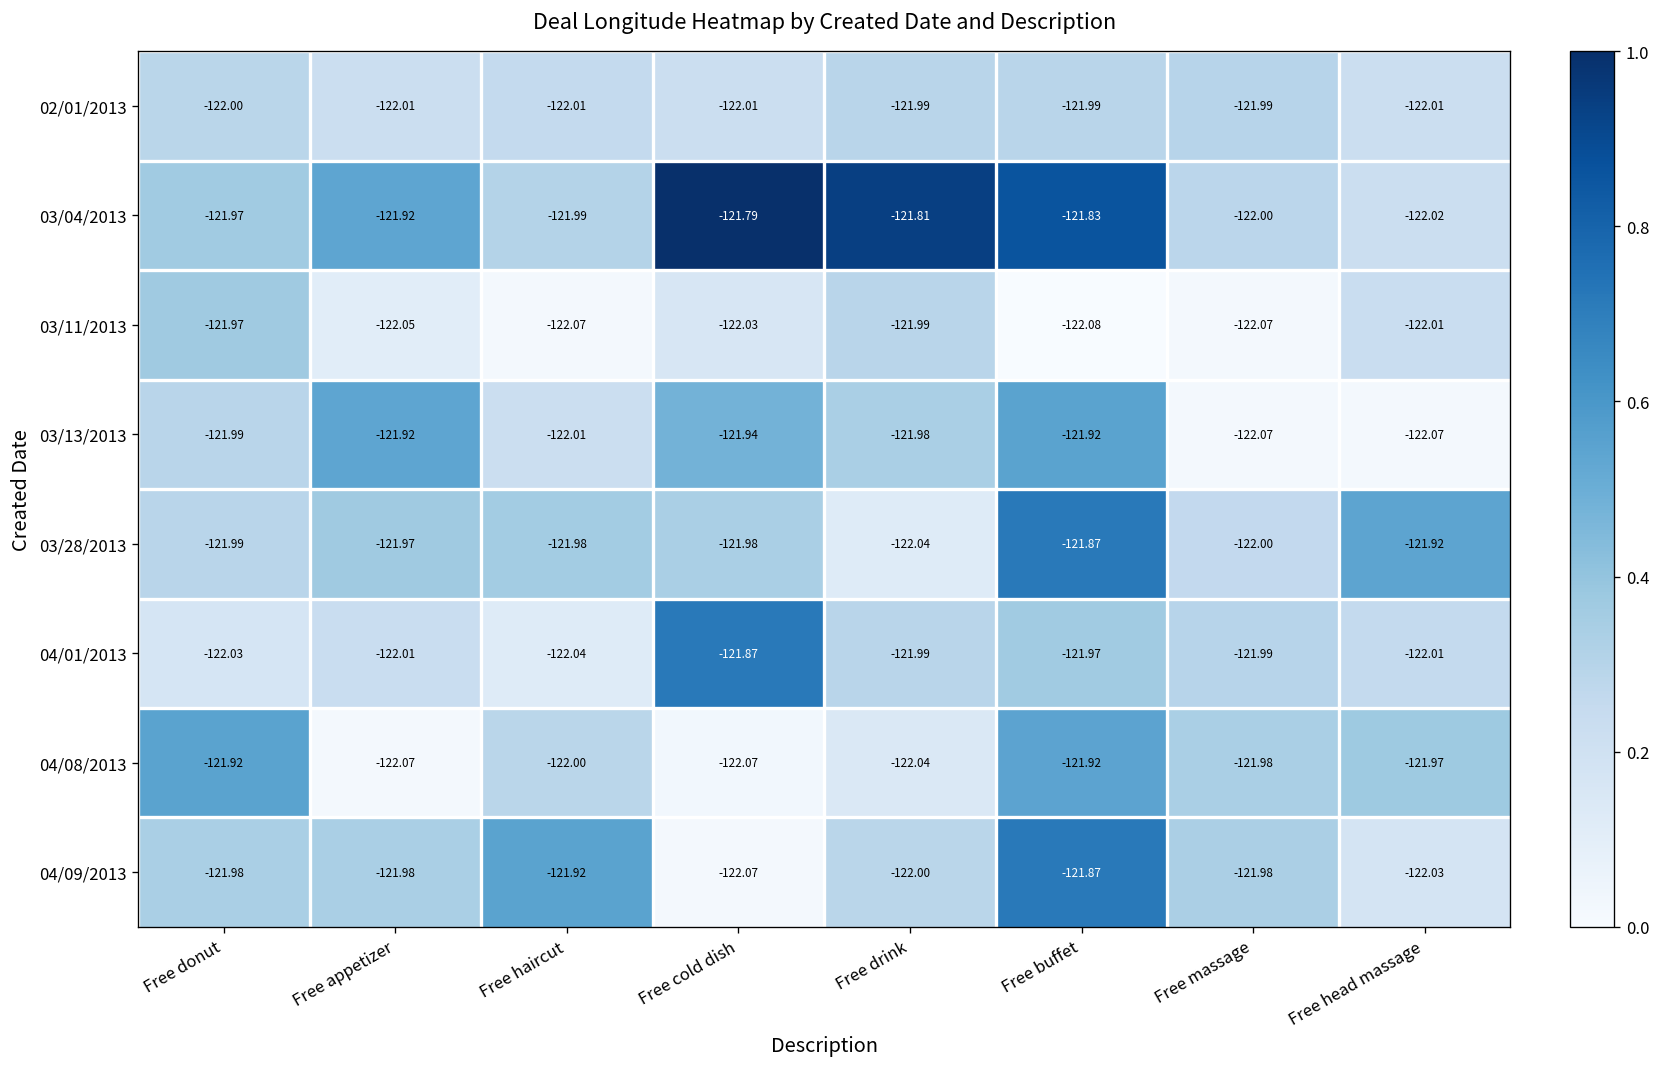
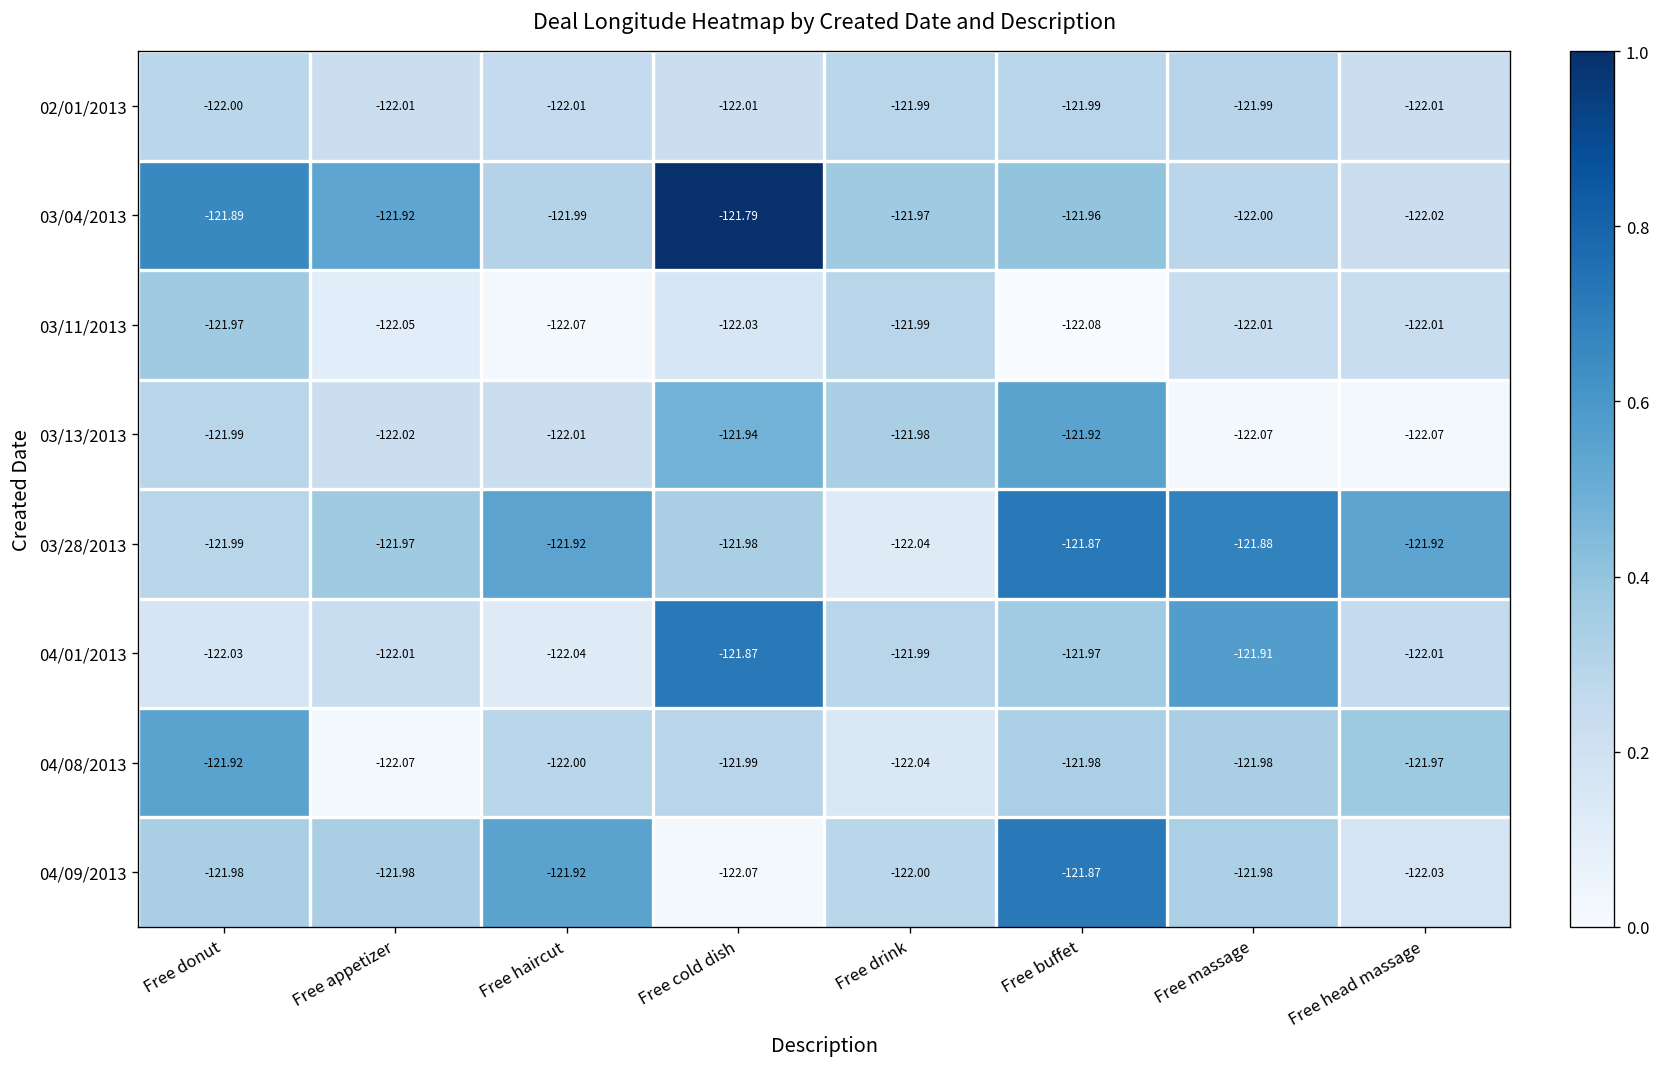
  {
    "02/01/2013": {
      "Free donut": -122.00,
      "Free appetizer": -122.01,
      "Free haircut": -122.01,
      "Free cold dish": -122.01,
      "Free drink": -121.99,
      "Free buffet": -121.99,
      "Free massage": -121.99,
      "Free head massage": -122.01
    },
    "03/04/2013": {
-     "Free donut": -121.97,
+     "Free donut": -121.89,
      "Free appetizer": -121.92,
      "Free haircut": -121.99,
      "Free cold dish": -121.79,
-     "Free drink": -121.81,
-     "Free buffet": -121.83,
+     "Free drink": -121.97,
+     "Free buffet": -121.96,
      "Free massage": -122.00,
      "Free head massage": -122.02
    },
    "03/11/2013": {
      "Free donut": -121.97,
      "Free appetizer": -122.05,
      "Free haircut": -122.07,
      "Free cold dish": -122.03,
      "Free drink": -121.99,
      "Free buffet": -122.08,
-     "Free massage": -122.07,
+     "Free massage": -122.01,
      "Free head massage": -122.01
    },
    "03/13/2013": {
      "Free donut": -121.99,
-     "Free appetizer": -121.92,
+     "Free appetizer": -122.02,
      "Free haircut": -122.01,
      "Free cold dish": -121.94,
      "Free drink": -121.98,
      "Free buffet": -121.92,
      "Free massage": -122.07,
      "Free head massage": -122.07
    },
    "03/28/2013": {
      "Free donut": -121.99,
      "Free appetizer": -121.97,
-     "Free haircut": -121.98,
+     "Free haircut": -121.92,
      "Free cold dish": -121.98,
      "Free drink": -122.04,
      "Free buffet": -121.87,
-     "Free massage": -122.00,
+     "Free massage": -121.88,
      "Free head massage": -121.92
    },
    "04/01/2013": {
      "Free donut": -122.03,
      "Free appetizer": -122.01,
      "Free haircut": -122.04,
      "Free cold dish": -121.87,
      "Free drink": -121.99,
      "Free buffet": -121.97,
-     "Free massage": -121.99,
+     "Free massage": -121.91,
      "Free head massage": -122.01
    },
    "04/08/2013": {
      "Free donut": -121.92,
      "Free appetizer": -122.07,
      "Free haircut": -122.00,
-     "Free cold dish": -122.07,
+     "Free cold dish": -121.99,
      "Free drink": -122.04,
-     "Free buffet": -121.92,
+     "Free buffet": -121.98,
      "Free massage": -121.98,
      "Free head massage": -121.97
    },
    "04/09/2013": {
      "Free donut": -121.98,
      "Free appetizer": -121.98,
      "Free haircut": -121.92,
      "Free cold dish": -122.07,
      "Free drink": -122.00,
      "Free buffet": -121.87,
      "Free massage": -121.98,
      "Free head massage": -122.03
    }
  }
